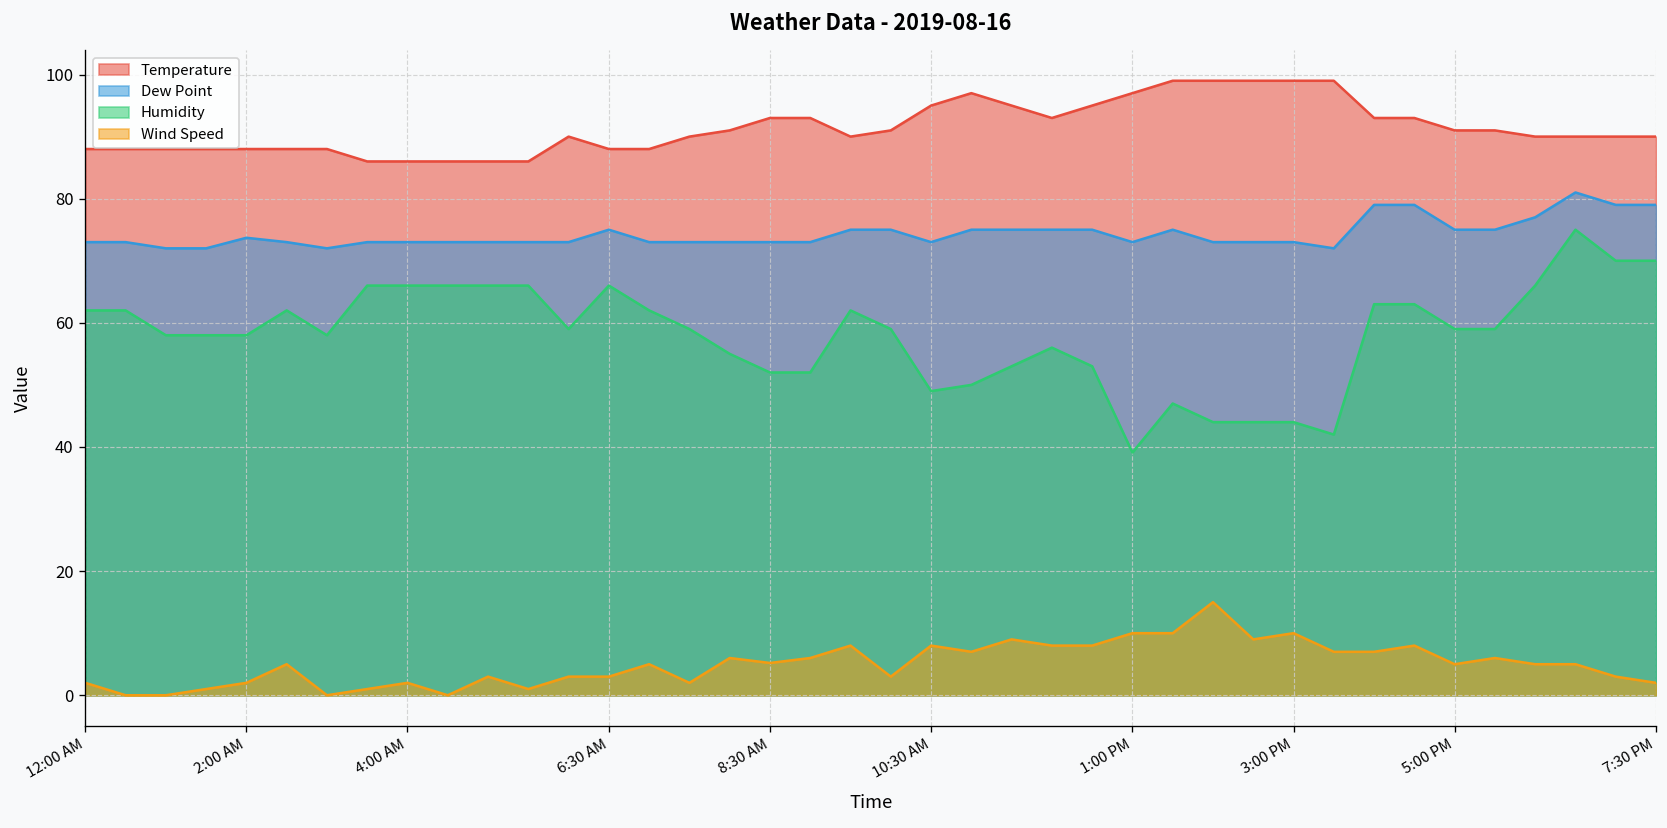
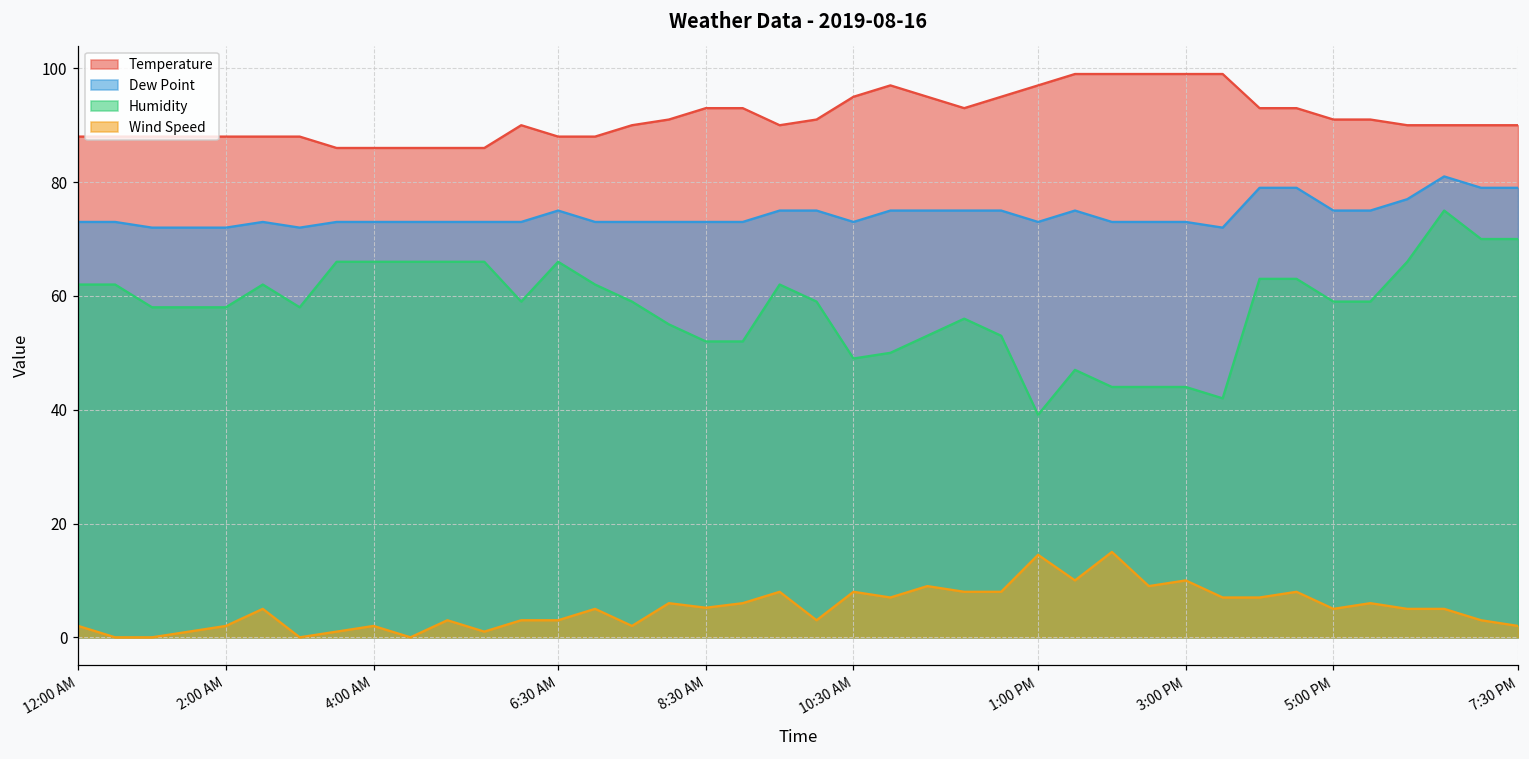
  {
    "Temperature": {
      "12:00 AM": 88,
      "2:00 AM": 88,
      "4:00 AM": 86,
      "6:30 AM": 88,
      "8:30 AM": 93,
      "10:30 AM": 95,
      "1:00 PM": 97,
      "3:00 PM": 99,
      "5:00 PM": 91,
      "7:30 PM": 90
    },
    "Dew Point": {
      "12:00 AM": 73,
-     "2:00 AM": 74,
+     "2:00 AM": 72,
      "4:00 AM": 73,
      "6:30 AM": 75,
      "8:30 AM": 73,
      "10:30 AM": 73,
      "1:00 PM": 73,
      "3:00 PM": 73,
      "5:00 PM": 75,
      "7:30 PM": 79
    },
    "Humidity": {
      "12:00 AM": 62,
      "2:00 AM": 58,
      "4:00 AM": 66,
      "6:30 AM": 66,
      "8:30 AM": 52,
      "10:30 AM": 49,
      "1:00 PM": 39,
      "3:00 PM": 44,
      "5:00 PM": 59,
      "7:30 PM": 70
    },
    "Wind Speed": {
      "12:00 AM": 2,
      "2:00 AM": 2,
      "4:00 AM": 2,
      "6:30 AM": 3,
      "8:30 AM": 5,
      "10:30 AM": 8,
-     "1:00 PM": 10,
+     "1:00 PM": 15,
      "3:00 PM": 10,
      "5:00 PM": 5,
      "7:30 PM": 2
    }
  }
